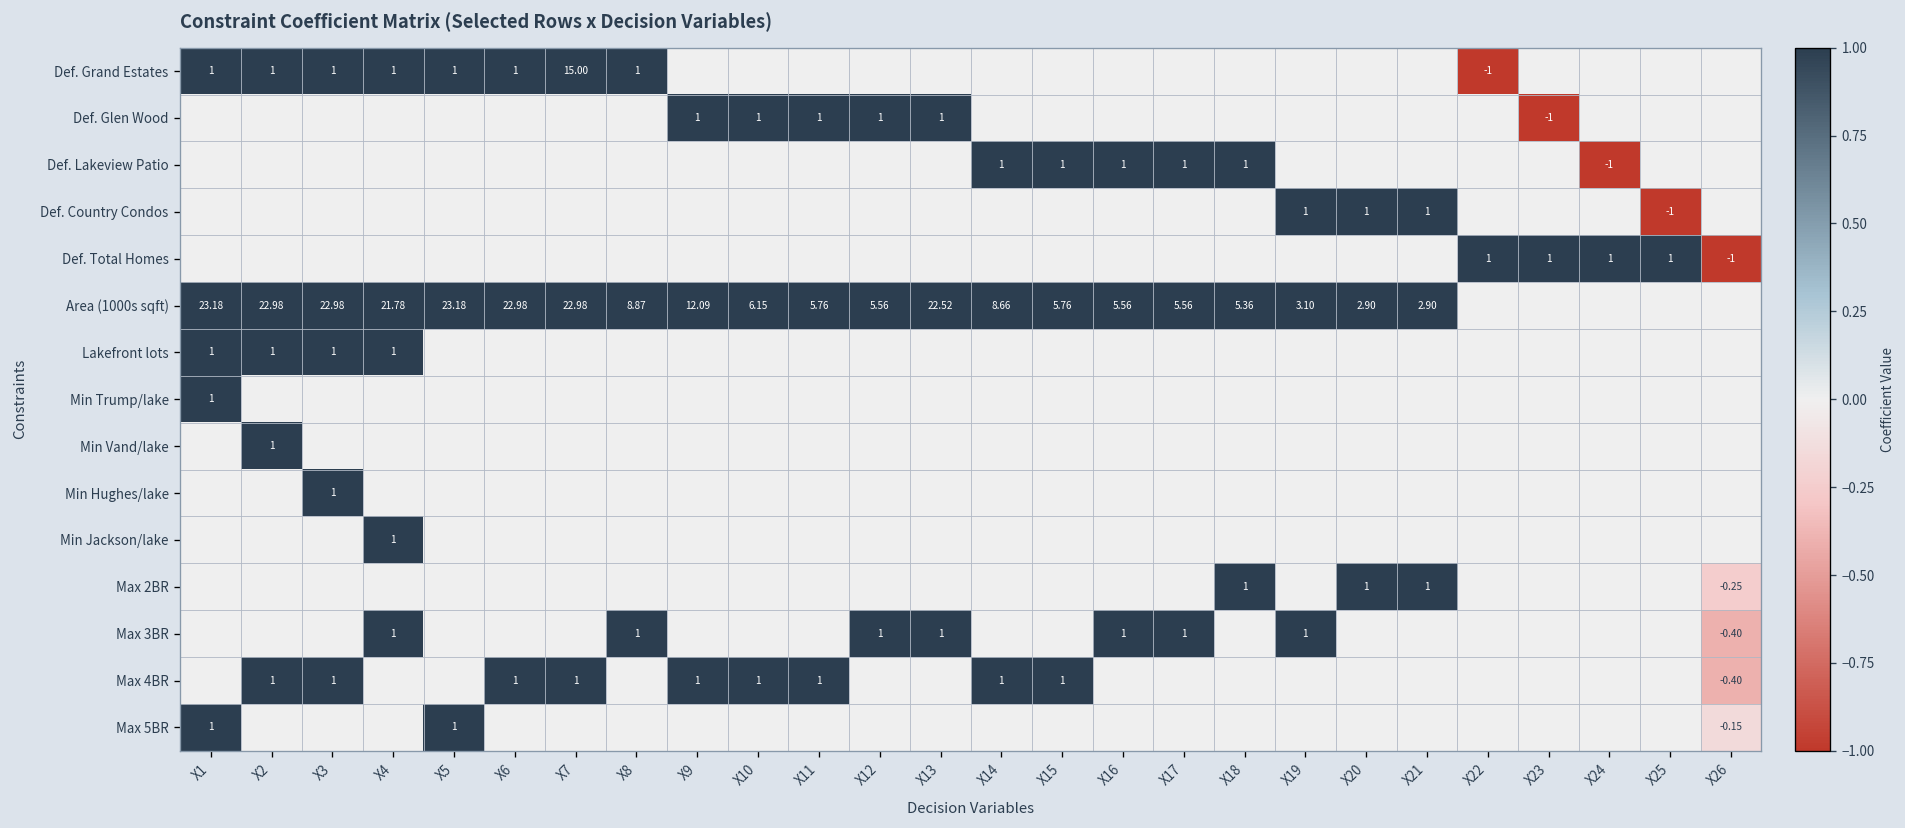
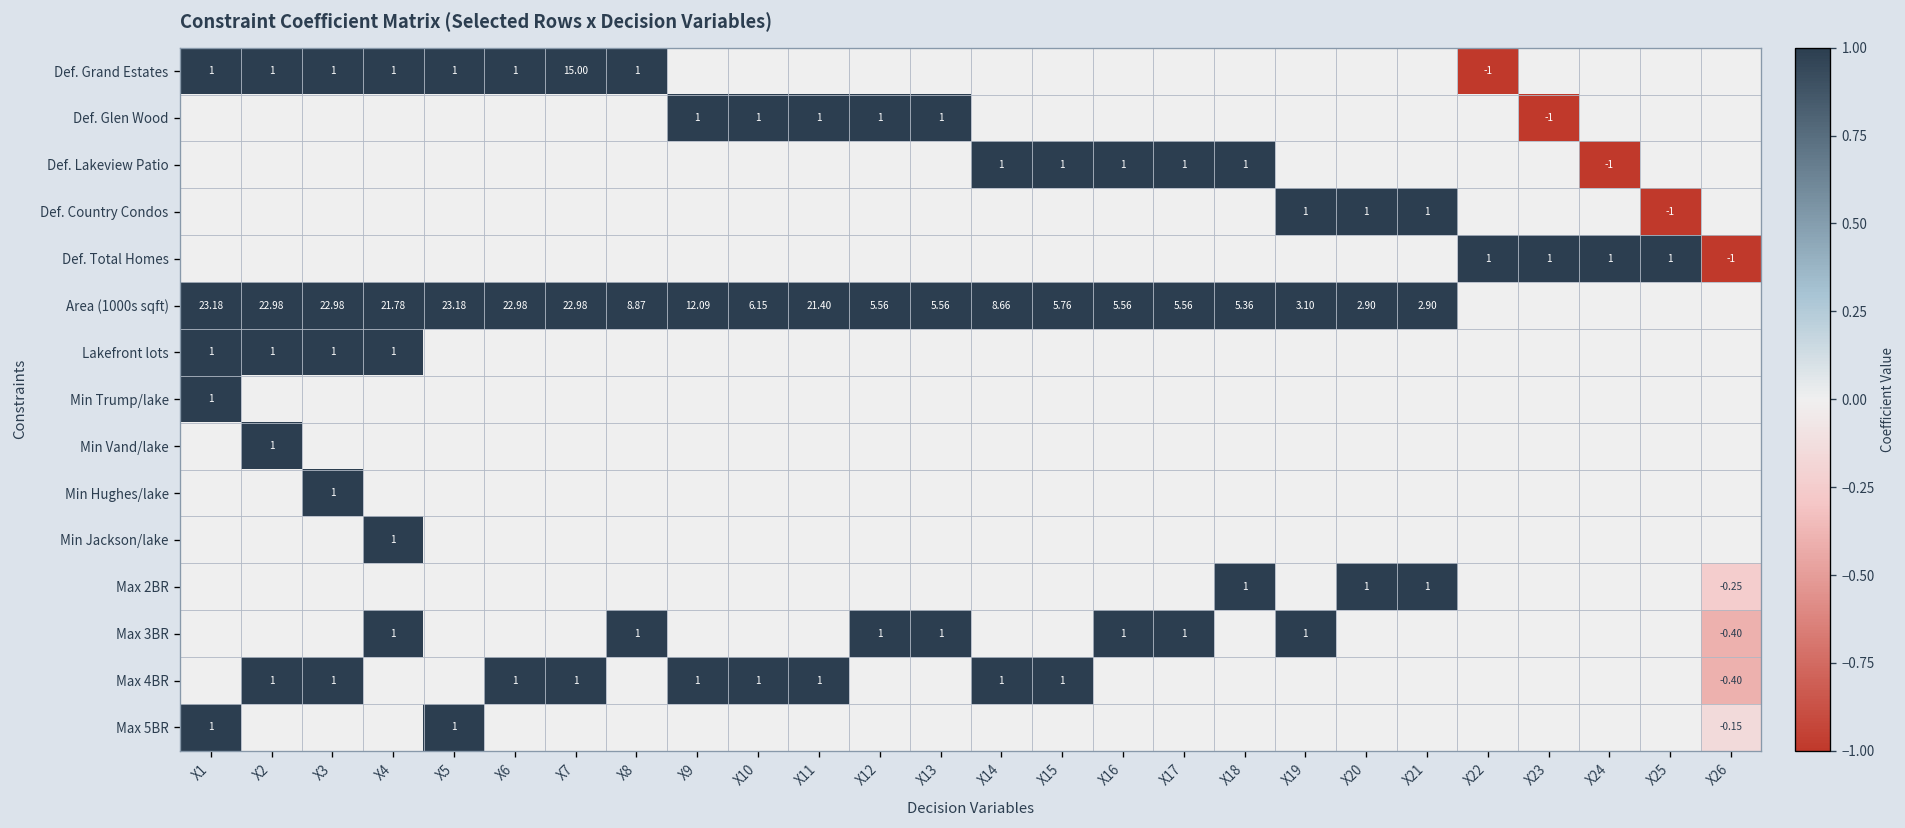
  {
    "Def. Grand Estates": {
      "X1": 1,
      "X2": 1,
      "X3": 1,
      "X4": 1,
      "X5": 1,
      "X6": 1,
      "X7": 15.00,
      "X8": 1,
      "X22": -1
    },
    "Def. Glen Wood": {
      "X9": 1,
      "X10": 1,
      "X11": 1,
      "X12": 1,
      "X13": 1,
      "X23": -1
    },
    "Def. Lakeview Patio": {
      "X14": 1,
      "X15": 1,
      "X16": 1,
      "X17": 1,
      "X18": 1,
      "X24": -1
    },
    "Def. Country Condos": {
      "X19": 1,
      "X20": 1,
      "X21": 1,
      "X25": -1
    },
    "Def. Total Homes": {
      "X22": 1,
      "X23": 1,
      "X24": 1,
      "X25": 1,
      "X26": -1
    },
    "Area (1000s sqft)": {
      "X1": 23.18,
      "X2": 22.98,
      "X3": 22.98,
      "X4": 21.78,
      "X5": 23.18,
      "X6": 22.98,
      "X7": 22.98,
      "X8": 8.87,
      "X9": 12.09,
      "X10": 6.15,
-     "X11": 5.76,
+     "X11": 21.40,
      "X12": 5.56,
-     "X13": 22.52,
+     "X13": 5.56,
      "X14": 8.66,
      "X15": 5.76,
      "X16": 5.56,
      "X17": 5.56,
      "X18": 5.36,
      "X19": 3.10,
      "X20": 2.90,
      "X21": 2.90
    },
    "Lakefront lots": {
      "X1": 1,
      "X2": 1,
      "X3": 1,
      "X4": 1
    },
    "Min Trump/lake": {
      "X1": 1
    },
    "Min Vand/lake": {
      "X2": 1
    },
    "Min Hughes/lake": {
      "X3": 1
    },
    "Min Jackson/lake": {
      "X4": 1
    },
    "Max 2BR": {
      "X18": 1,
      "X20": 1,
      "X21": 1,
      "X26": -0.25
    },
    "Max 3BR": {
      "X4": 1,
      "X8": 1,
      "X12": 1,
      "X13": 1,
      "X16": 1,
      "X17": 1,
      "X19": 1,
      "X26": -0.40
    },
    "Max 4BR": {
      "X2": 1,
      "X3": 1,
      "X6": 1,
      "X7": 1,
      "X9": 1,
      "X10": 1,
      "X11": 1,
      "X14": 1,
      "X15": 1,
      "X26": -0.40
    },
    "Max 5BR": {
      "X1": 1,
      "X5": 1,
      "X26": -0.15
    }
  }
